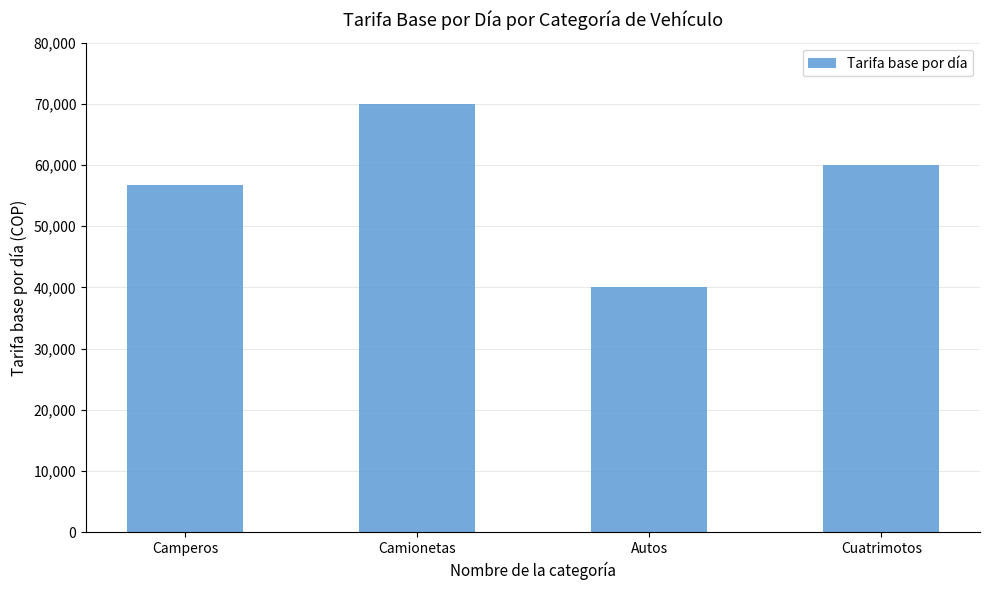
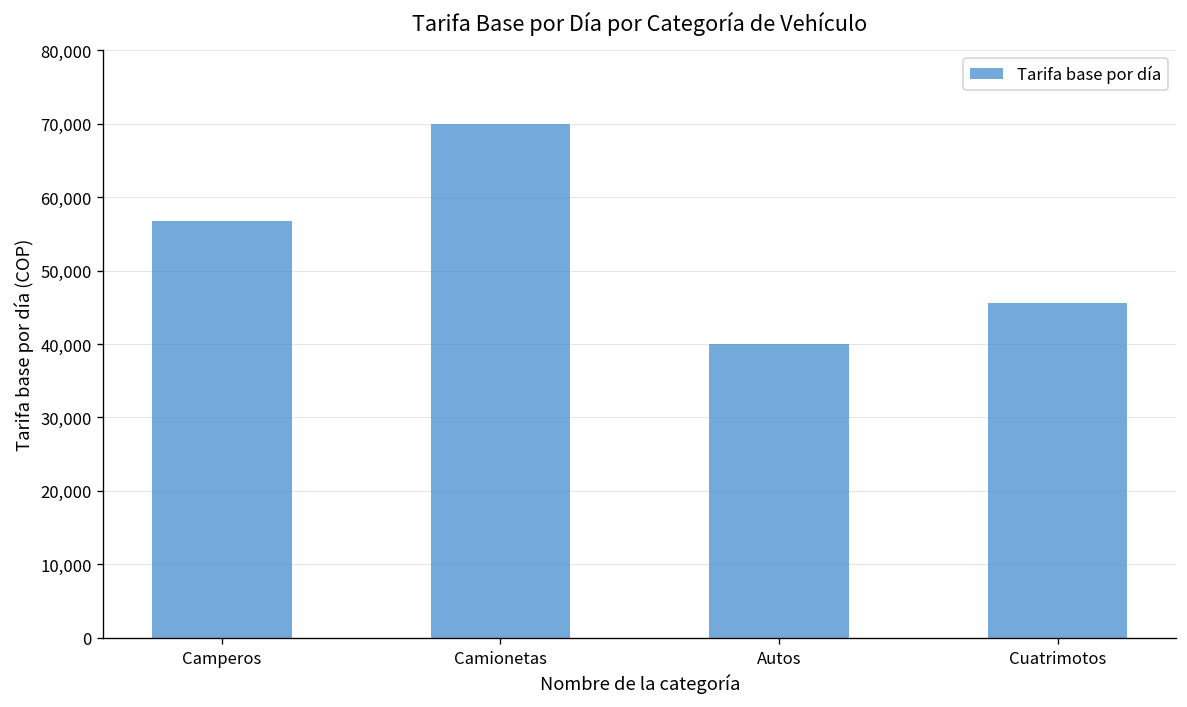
  {
    "Camperos": "57,000",
    "Camionetas": "70,000",
    "Autos": "40,000",
-   "Cuatrimotos": "60,000"
+   "Cuatrimotos": "46,000"
  }
